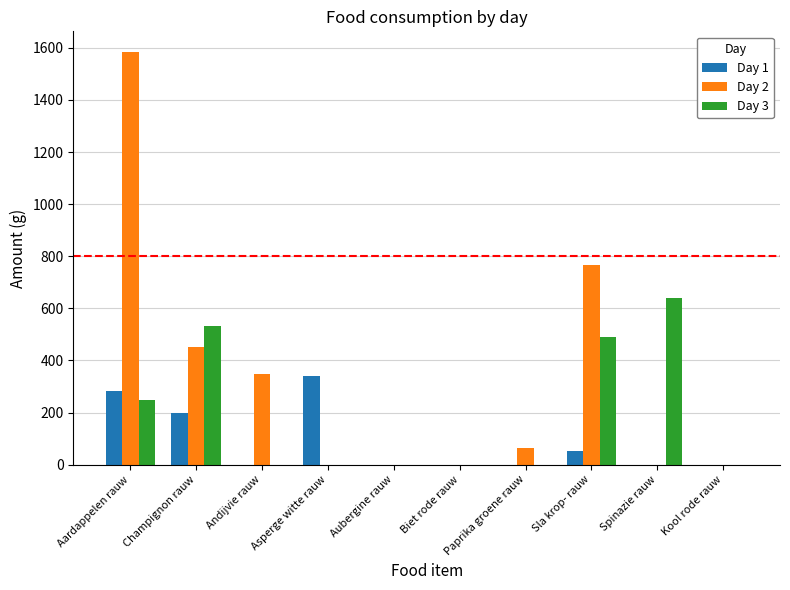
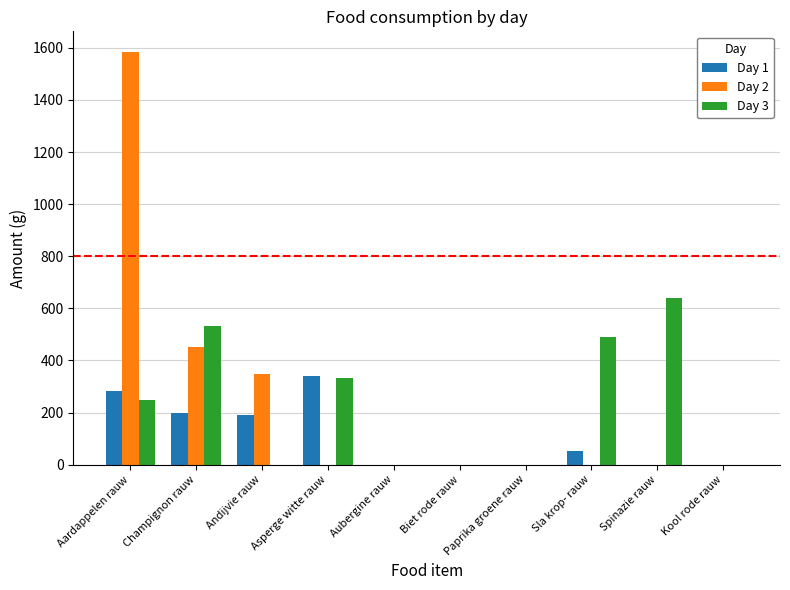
  {
    "Day 1": {
      "Aardappelen rauw": 280,
      "Champignon rauw": 200,
-     "Andijvie rauw": 0,
+     "Andijvie rauw": 190,
      "Asperge witte rauw": 340,
      "Aubergine rauw": 0,
      "Biet rode rauw": 0,
      "Paprika groene rauw": 0,
      "Sla krop- rauw": 50,
      "Spinazie rauw": 0,
      "Kool rode rauw": 0
    },
    "Day 2": {
      "Aardappelen rauw": 1580,
      "Champignon rauw": 450,
      "Andijvie rauw": 350,
      "Asperge witte rauw": 0,
      "Aubergine rauw": 0,
      "Biet rode rauw": 0,
-     "Paprika groene rauw": 60,
-     "Sla krop- rauw": 770,
+     "Paprika groene rauw": 0,
+     "Sla krop- rauw": 0,
      "Spinazie rauw": 0,
      "Kool rode rauw": 0
    },
    "Day 3": {
      "Aardappelen rauw": 250,
      "Champignon rauw": 530,
      "Andijvie rauw": 0,
-     "Asperge witte rauw": 0,
+     "Asperge witte rauw": 330,
      "Aubergine rauw": 0,
      "Biet rode rauw": 0,
      "Paprika groene rauw": 0,
      "Sla krop- rauw": 490,
      "Spinazie rauw": 640,
      "Kool rode rauw": 0
    }
  }
